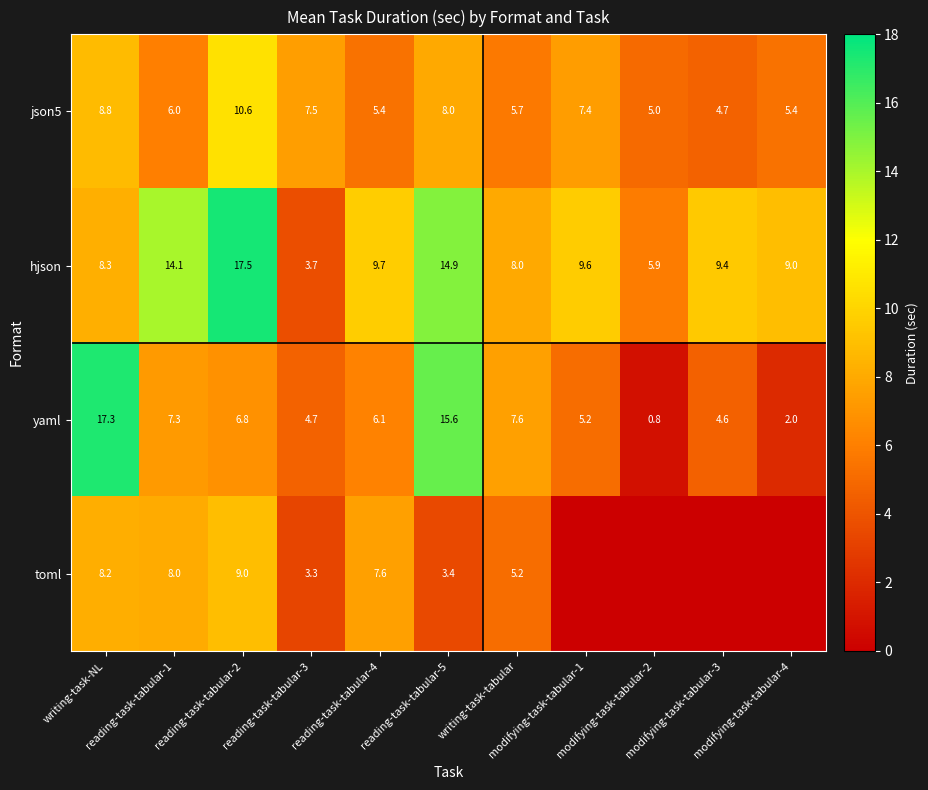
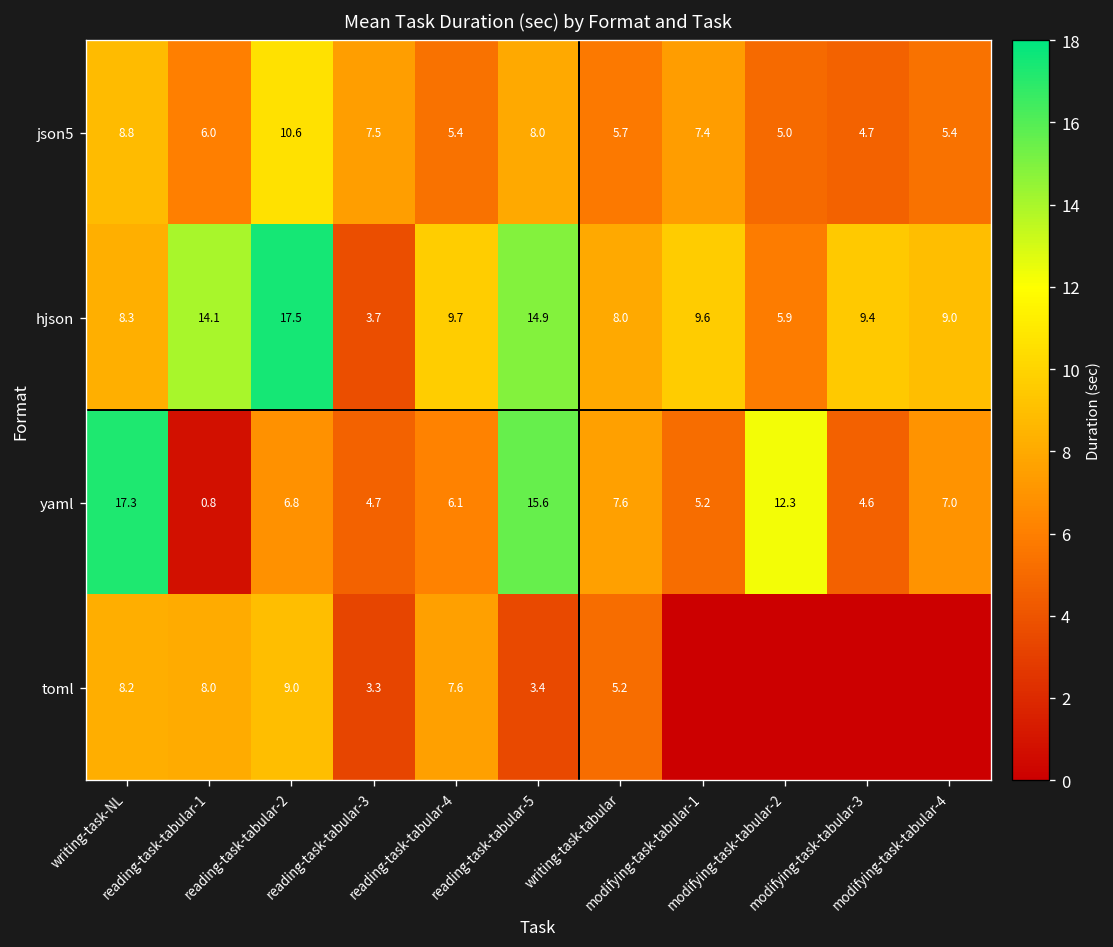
  {
    "json5": {
      "writing-task-NL": 8.8,
      "reading-task-tabular-1": 6.0,
      "reading-task-tabular-2": 10.6,
      "reading-task-tabular-3": 7.5,
      "reading-task-tabular-4": 5.4,
      "reading-task-tabular-5": 8.0,
      "writing-task-tabular": 5.7,
      "modifying-task-tabular-1": 7.4,
      "modifying-task-tabular-2": 5.0,
      "modifying-task-tabular-3": 4.7,
      "modifying-task-tabular-4": 5.4
    },
    "hjson": {
      "writing-task-NL": 8.3,
      "reading-task-tabular-1": 14.1,
      "reading-task-tabular-2": 17.5,
      "reading-task-tabular-3": 3.7,
      "reading-task-tabular-4": 9.7,
      "reading-task-tabular-5": 14.9,
      "writing-task-tabular": 8.0,
      "modifying-task-tabular-1": 9.6,
      "modifying-task-tabular-2": 5.9,
      "modifying-task-tabular-3": 9.4,
      "modifying-task-tabular-4": 9.0
    },
    "yaml": {
      "writing-task-NL": 17.3,
-     "reading-task-tabular-1": 7.3,
+     "reading-task-tabular-1": 0.8,
      "reading-task-tabular-2": 6.8,
      "reading-task-tabular-3": 4.7,
      "reading-task-tabular-4": 6.1,
      "reading-task-tabular-5": 15.6,
      "writing-task-tabular": 7.6,
      "modifying-task-tabular-1": 5.2,
-     "modifying-task-tabular-2": 0.8,
+     "modifying-task-tabular-2": 12.3,
      "modifying-task-tabular-3": 4.6,
-     "modifying-task-tabular-4": 2.0
+     "modifying-task-tabular-4": 7.0
    },
    "toml": {
      "writing-task-NL": 8.2,
      "reading-task-tabular-1": 8.0,
      "reading-task-tabular-2": 9.0,
      "reading-task-tabular-3": 3.3,
      "reading-task-tabular-4": 7.6,
      "reading-task-tabular-5": 3.4,
      "writing-task-tabular": 5.2
    }
  }
